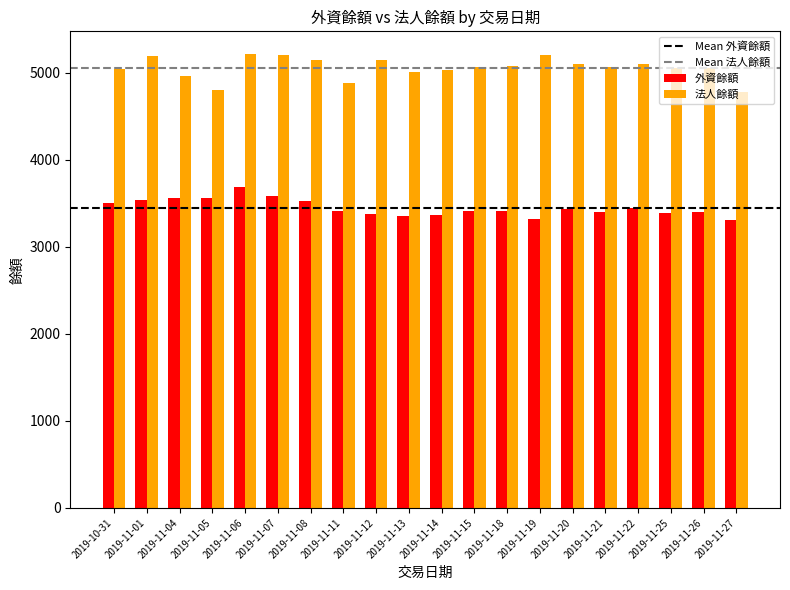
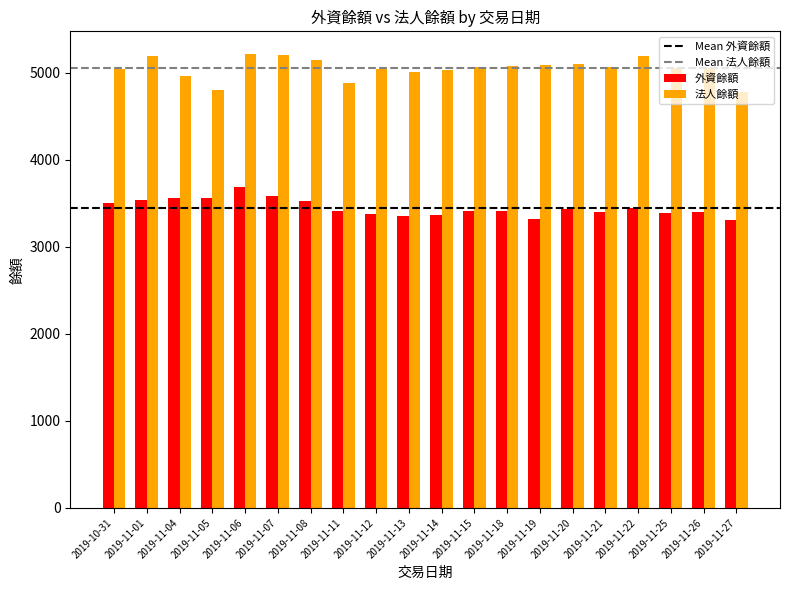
  {
    "外資餘額": {
      "2019-10-31": 3500,
      "2019-11-01": 3500,
      "2019-11-04": 3600,
      "2019-11-05": 3600,
      "2019-11-06": 3700,
      "2019-11-07": 3600,
      "2019-11-08": 3500,
      "2019-11-11": 3400,
      "2019-11-12": 3400,
      "2019-11-13": 3400,
      "2019-11-14": 3400,
      "2019-11-15": 3400,
      "2019-11-18": 3400,
      "2019-11-19": 3300,
      "2019-11-20": 3400,
      "2019-11-21": 3400,
      "2019-11-22": 3400,
      "2019-11-25": 3400,
      "2019-11-26": 3400,
      "2019-11-27": 3300
    },
    "法人餘額": {
      "2019-10-31": 5000,
      "2019-11-01": 5200,
      "2019-11-04": 5000,
      "2019-11-05": 4800,
      "2019-11-06": 5200,
      "2019-11-07": 5200,
      "2019-11-08": 5200,
      "2019-11-11": 4900,
-     "2019-11-12": 5100,
+     "2019-11-12": 5000,
      "2019-11-13": 5000,
      "2019-11-14": 5000,
      "2019-11-15": 5100,
      "2019-11-18": 5100,
-     "2019-11-19": 5200,
+     "2019-11-19": 5100,
      "2019-11-20": 5100,
      "2019-11-21": 5100,
-     "2019-11-22": 5100
+     "2019-11-22": 5200
    }
  }
